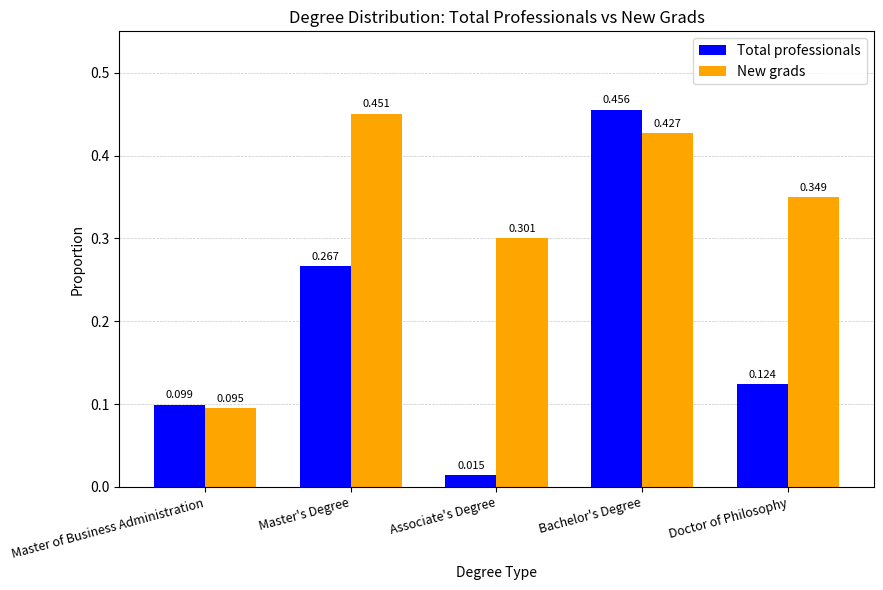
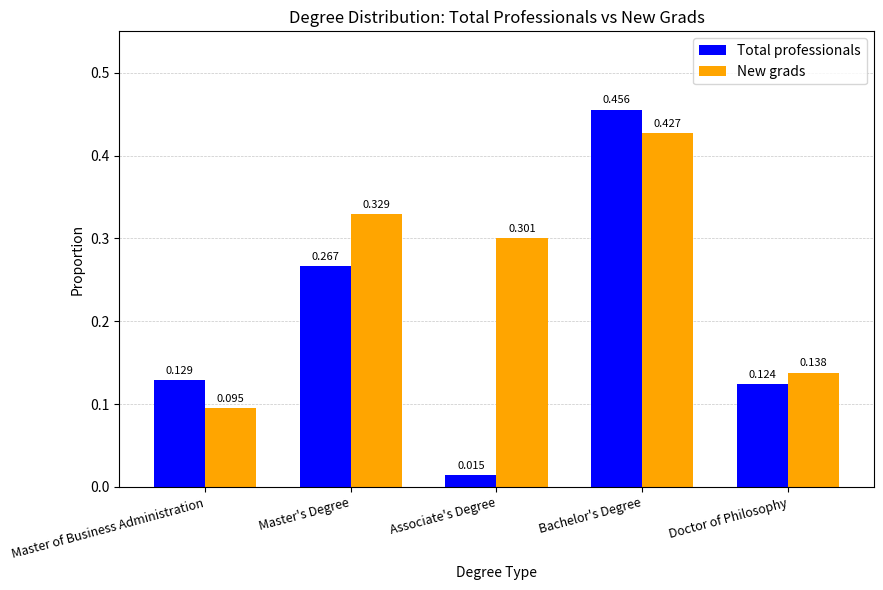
  {
    "Total professionals": {
-     "Master of Business Administration": 0.099,
+     "Master of Business Administration": 0.129,
      "Master's Degree": 0.267,
      "Associate's Degree": 0.015,
      "Bachelor's Degree": 0.456,
      "Doctor of Philosophy": 0.124
    },
    "New grads": {
      "Master of Business Administration": 0.095,
-     "Master's Degree": 0.451,
+     "Master's Degree": 0.329,
      "Associate's Degree": 0.301,
      "Bachelor's Degree": 0.427,
-     "Doctor of Philosophy": 0.349
+     "Doctor of Philosophy": 0.138
    }
  }
